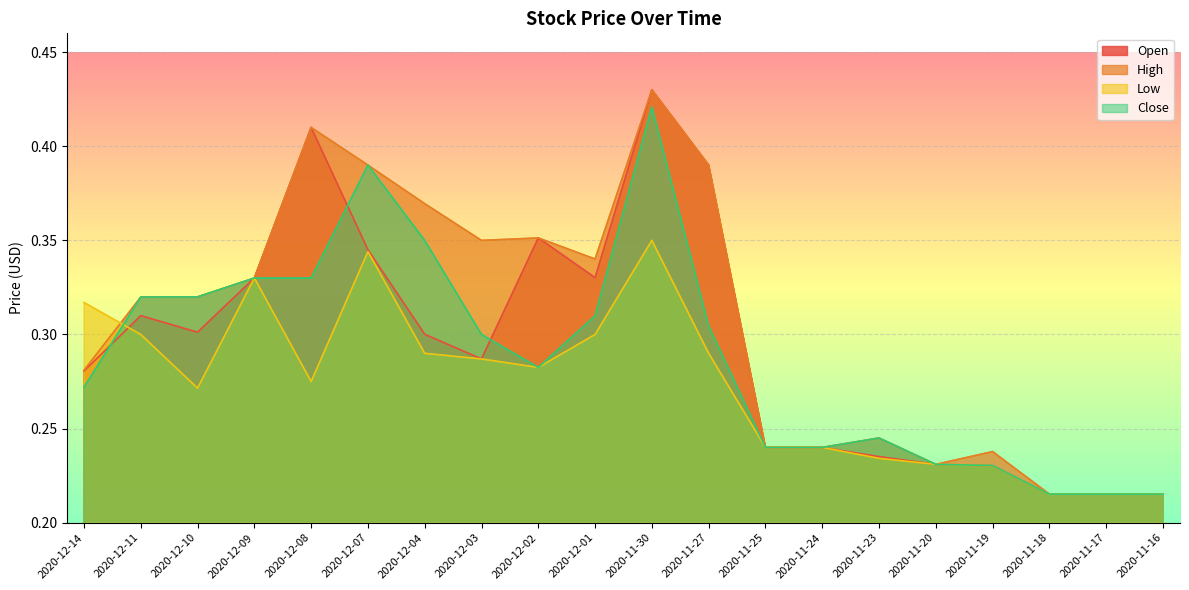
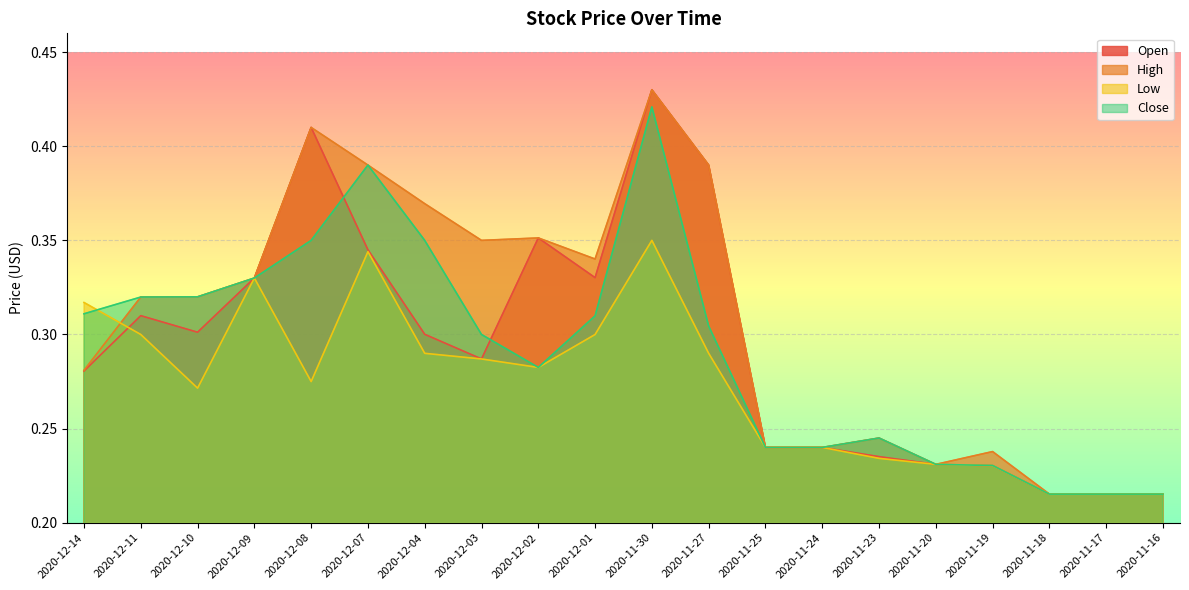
  {
    "Low": {
      "2020-12-14": 0.317,
      "2020-12-11": 0.300,
      "2020-12-10": 0.272,
      "2020-12-08": 0.275,
      "2020-12-04": 0.290,
      "2020-12-01": 0.300,
      "2020-11-30": 0.350,
      "2020-11-27": 0.290
    },
    "Close": {
-     "2020-12-14": 0.272,
-     "2020-12-08": 0.33,
+     "2020-12-14": 0.311,
+     "2020-12-08": 0.35,
      "2020-12-04": 0.350,
      "2020-12-03": 0.300,
      "2020-12-01": 0.310,
      "2020-11-30": 0.421,
      "2020-11-27": 0.305
    }
  }
